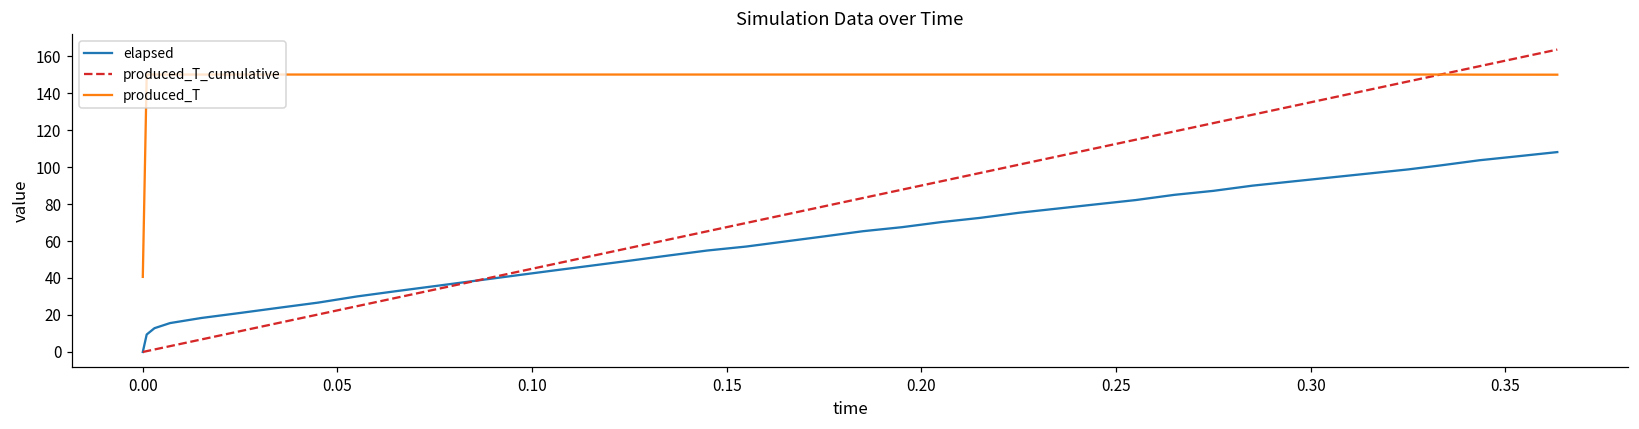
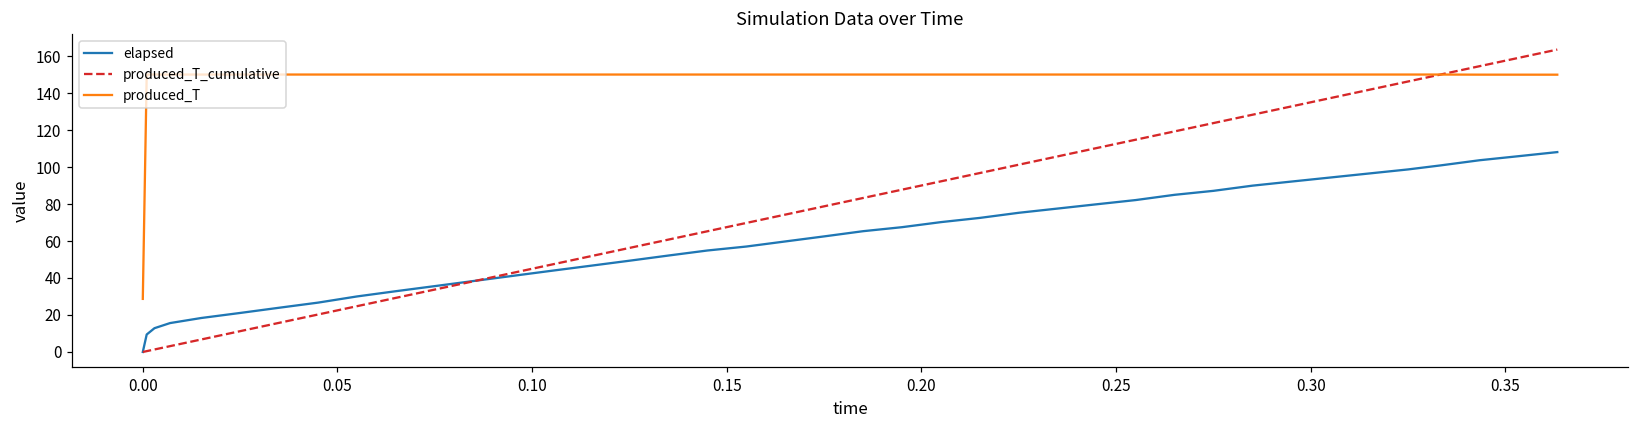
  {
    "produced_T": {
-     "0.00": 41
+     "0.00": 29
    }
  }
